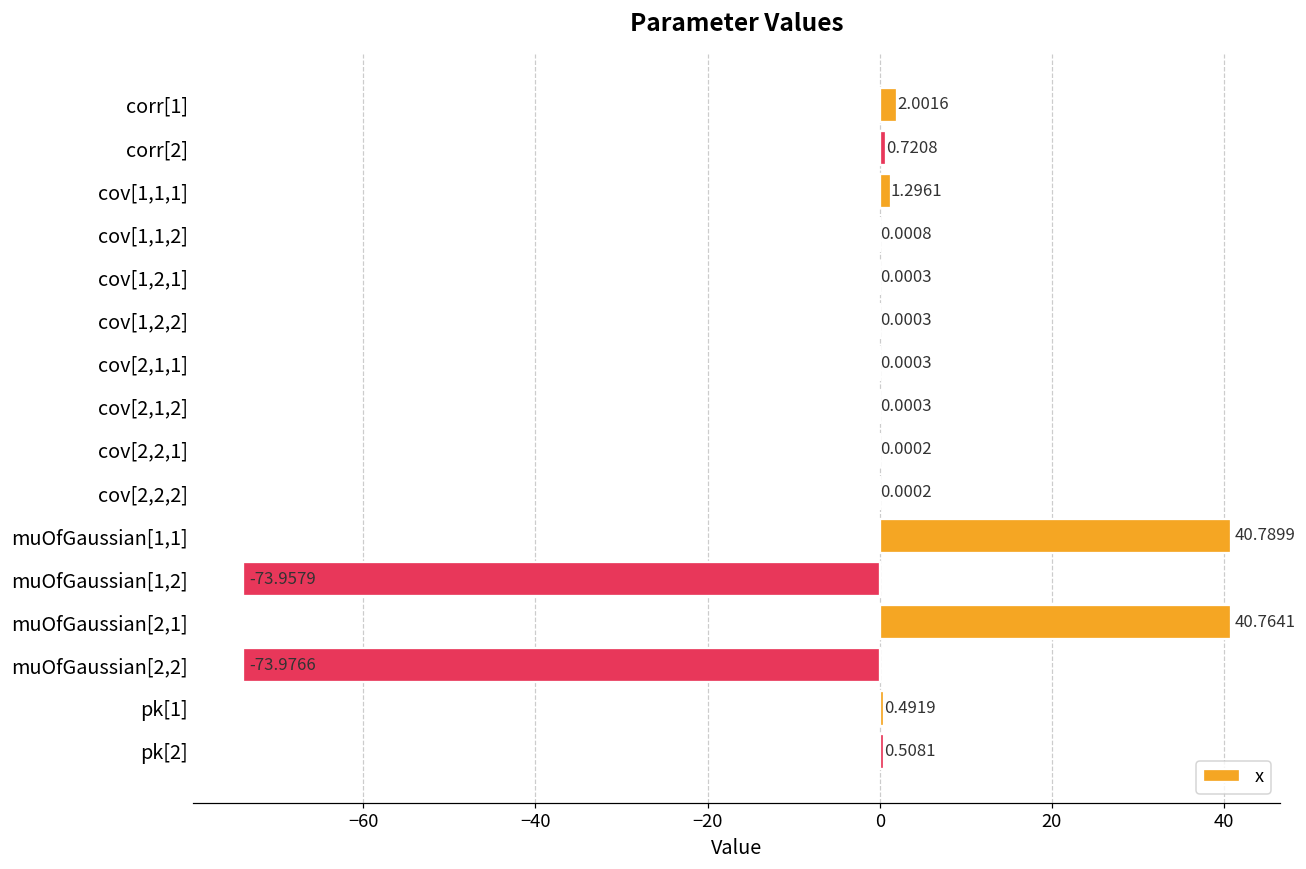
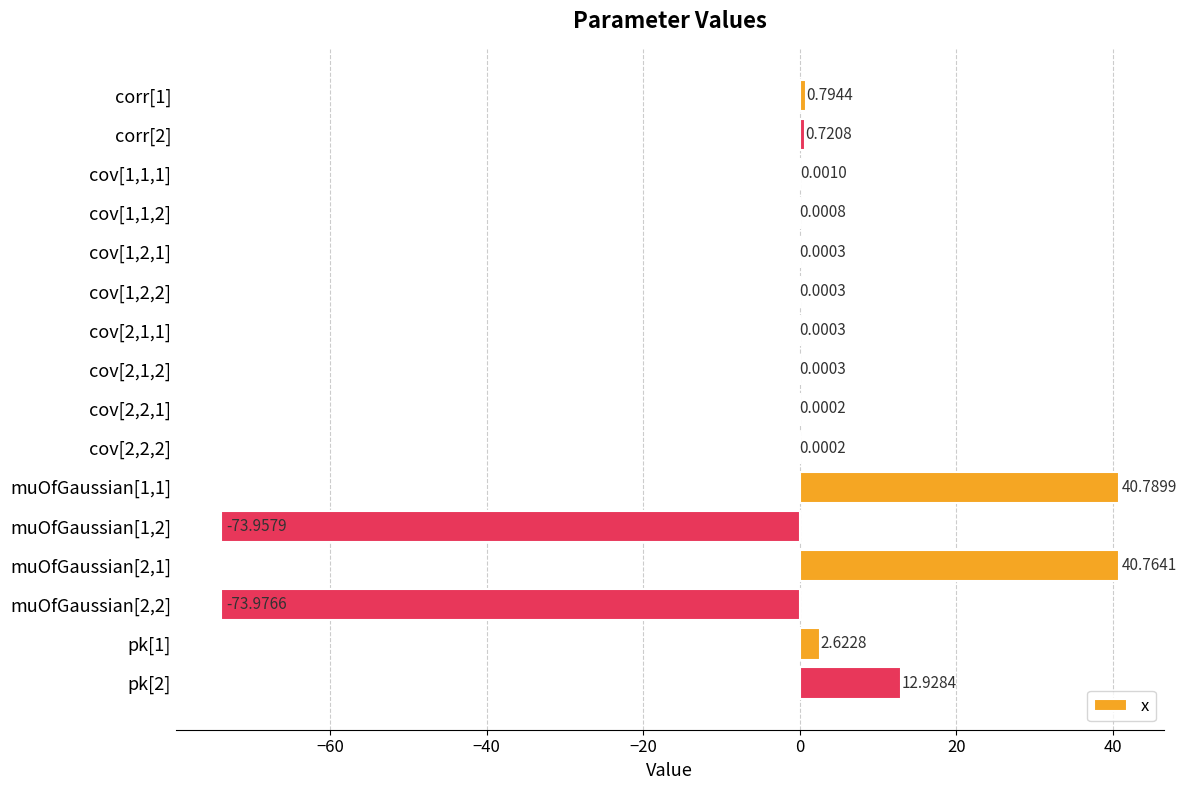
  {
-   "corr[1]": 2.0016,
+   "corr[1]": 0.7944,
    "corr[2]": 0.7208,
-   "cov[1,1,1]": 1.2961,
+   "cov[1,1,1]": 0.0010,
    "cov[1,1,2]": 0.0008,
    "cov[1,2,1]": 0.0003,
    "cov[1,2,2]": 0.0003,
    "cov[2,1,1]": 0.0003,
    "cov[2,1,2]": 0.0003,
    "cov[2,2,1]": 0.0002,
    "cov[2,2,2]": 0.0002,
    "muOfGaussian[1,1]": 40.7899,
    "muOfGaussian[1,2]": -73.9579,
    "muOfGaussian[2,1]": 40.7641,
    "muOfGaussian[2,2]": -73.9766,
-   "pk[1]": 0.4919,
-   "pk[2]": 0.5081
+   "pk[1]": 2.6228,
+   "pk[2]": 12.9284
  }
